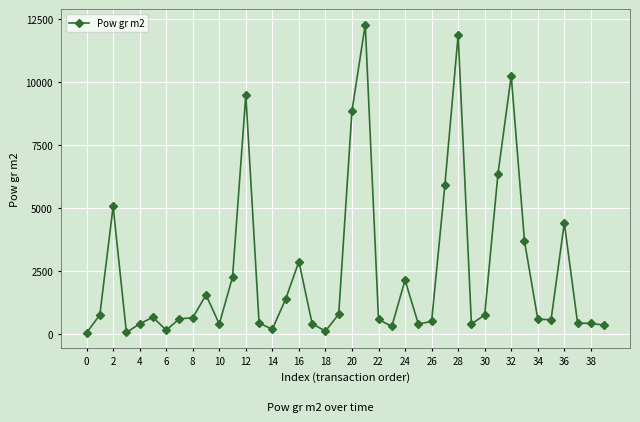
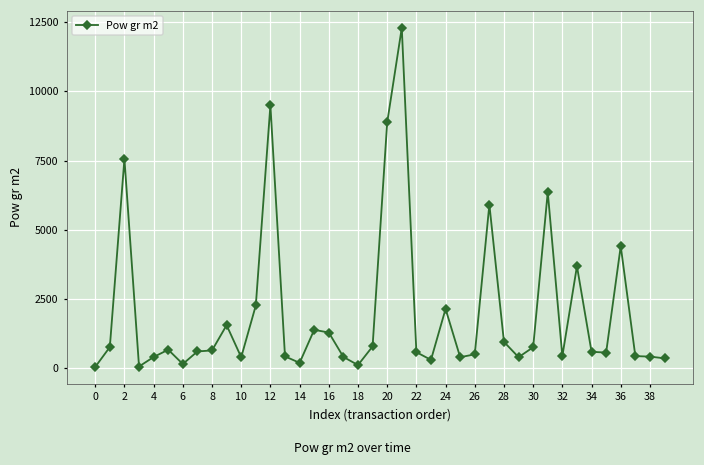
  {
    "0": 0,
-   "2": 5100,
+   "2": 7600,
    "4": 400,
    "6": 200,
    "8": 600,
    "10": 400,
    "12": 9500,
    "14": 200,
-   "16": 2900,
+   "16": 1300,
    "18": 100,
    "20": 8900,
    "22": 600,
    "24": 2100,
    "26": 500,
-   "28": 11900,
+   "28": 1000,
    "30": 800,
-   "32": 10300,
+   "32": 400,
    "34": 600,
    "36": 4400,
    "38": 400
  }
